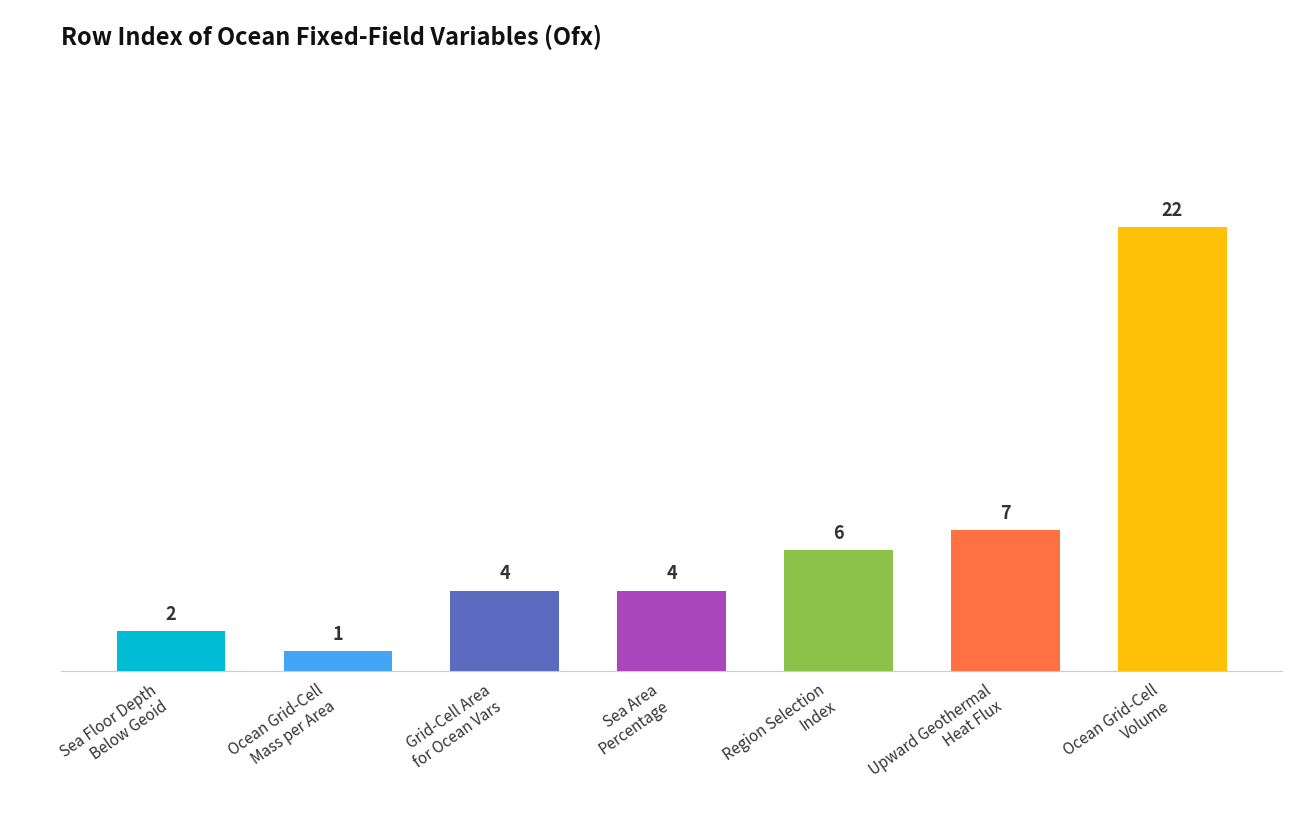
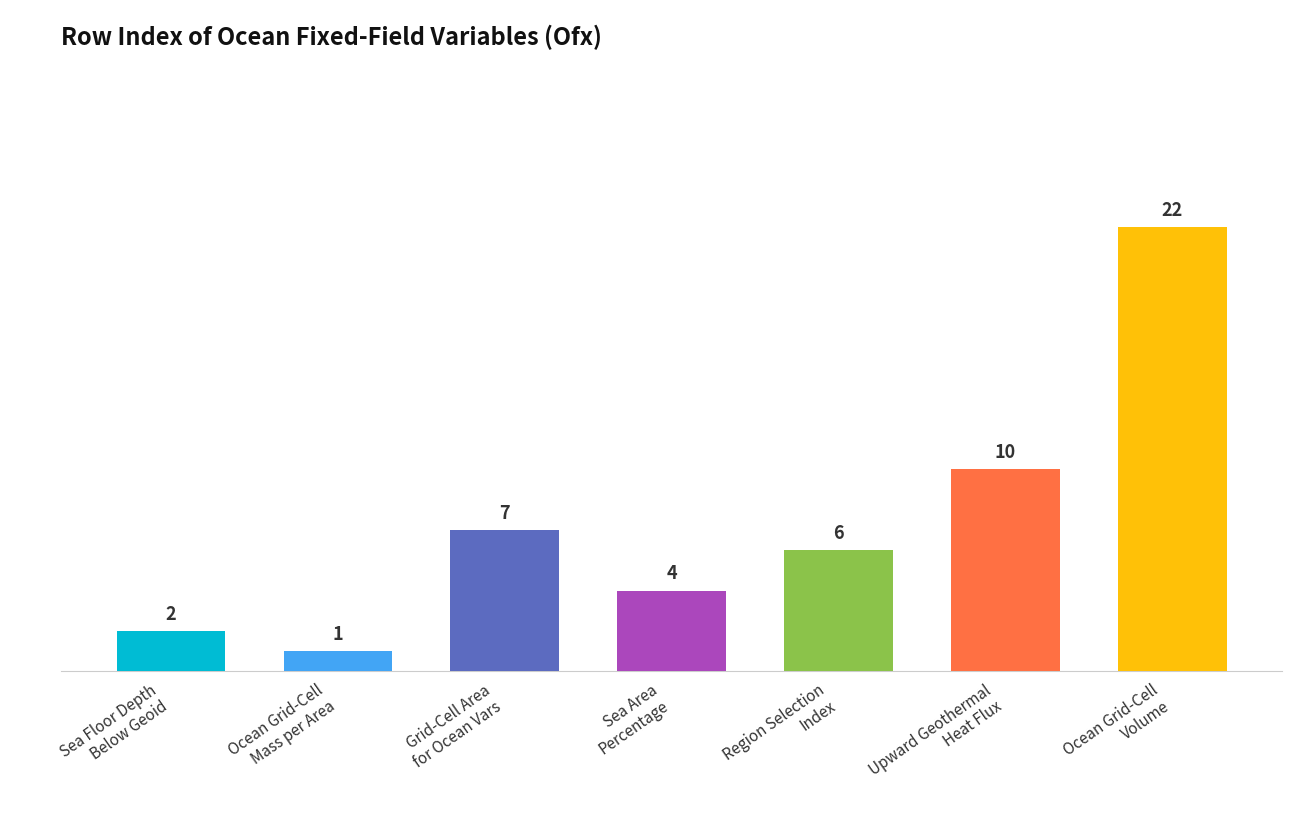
  {
    "Sea Floor Depth Below Geoid": 2,
    "Ocean Grid-Cell Mass per Area": 1,
-   "Grid-Cell Area for Ocean Vars": 4,
+   "Grid-Cell Area for Ocean Vars": 7,
    "Sea Area Percentage": 4,
    "Region Selection Index": 6,
-   "Upward Geothermal Heat Flux": 7,
+   "Upward Geothermal Heat Flux": 10,
    "Ocean Grid-Cell Volume": 22
  }
